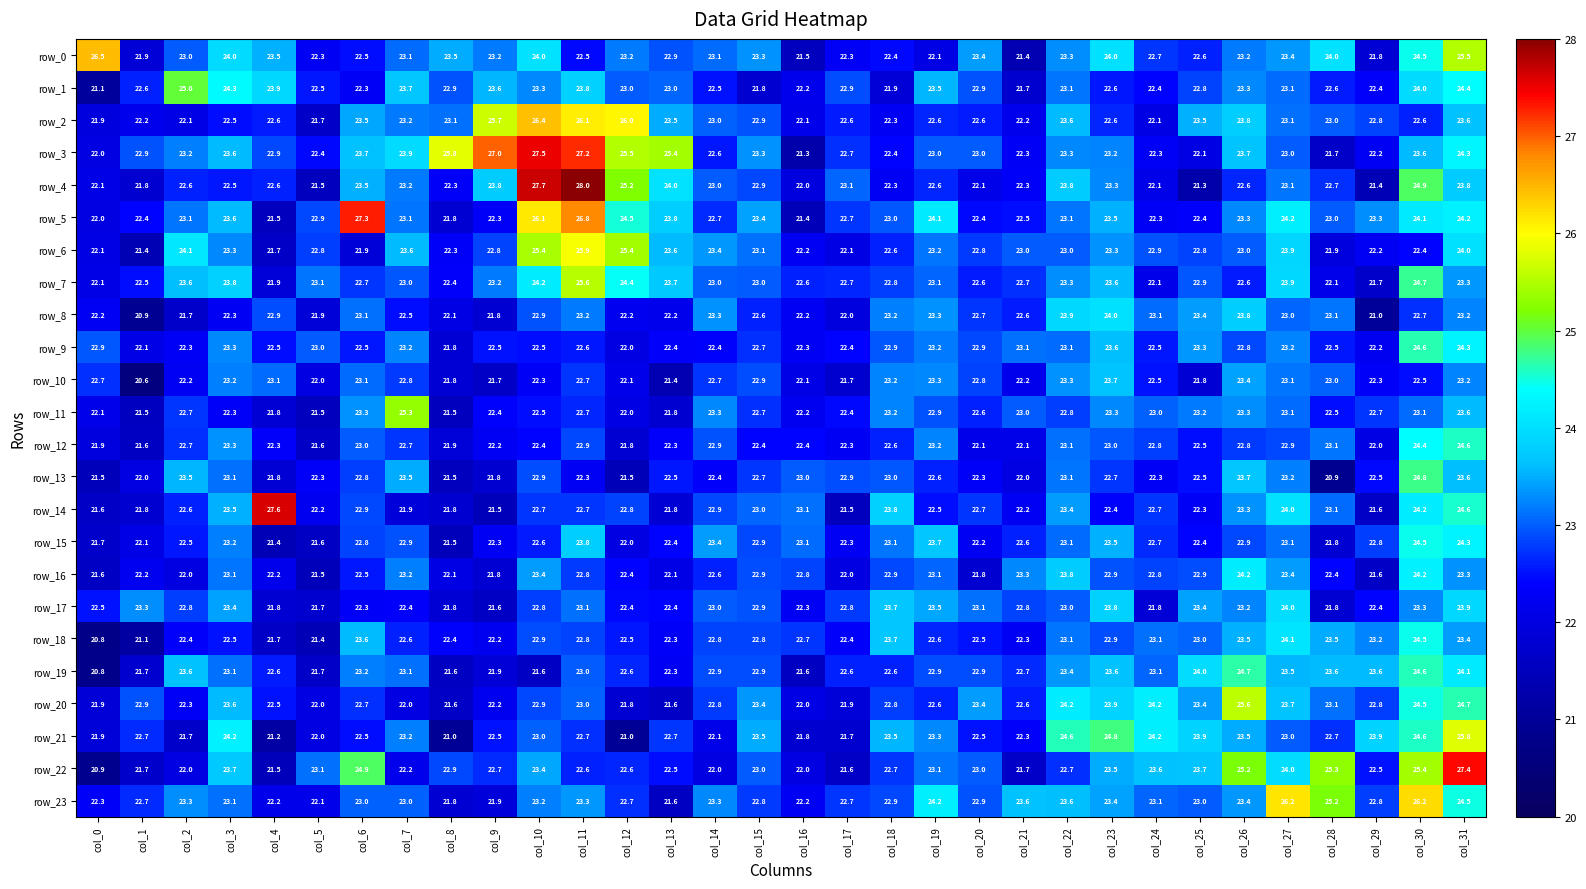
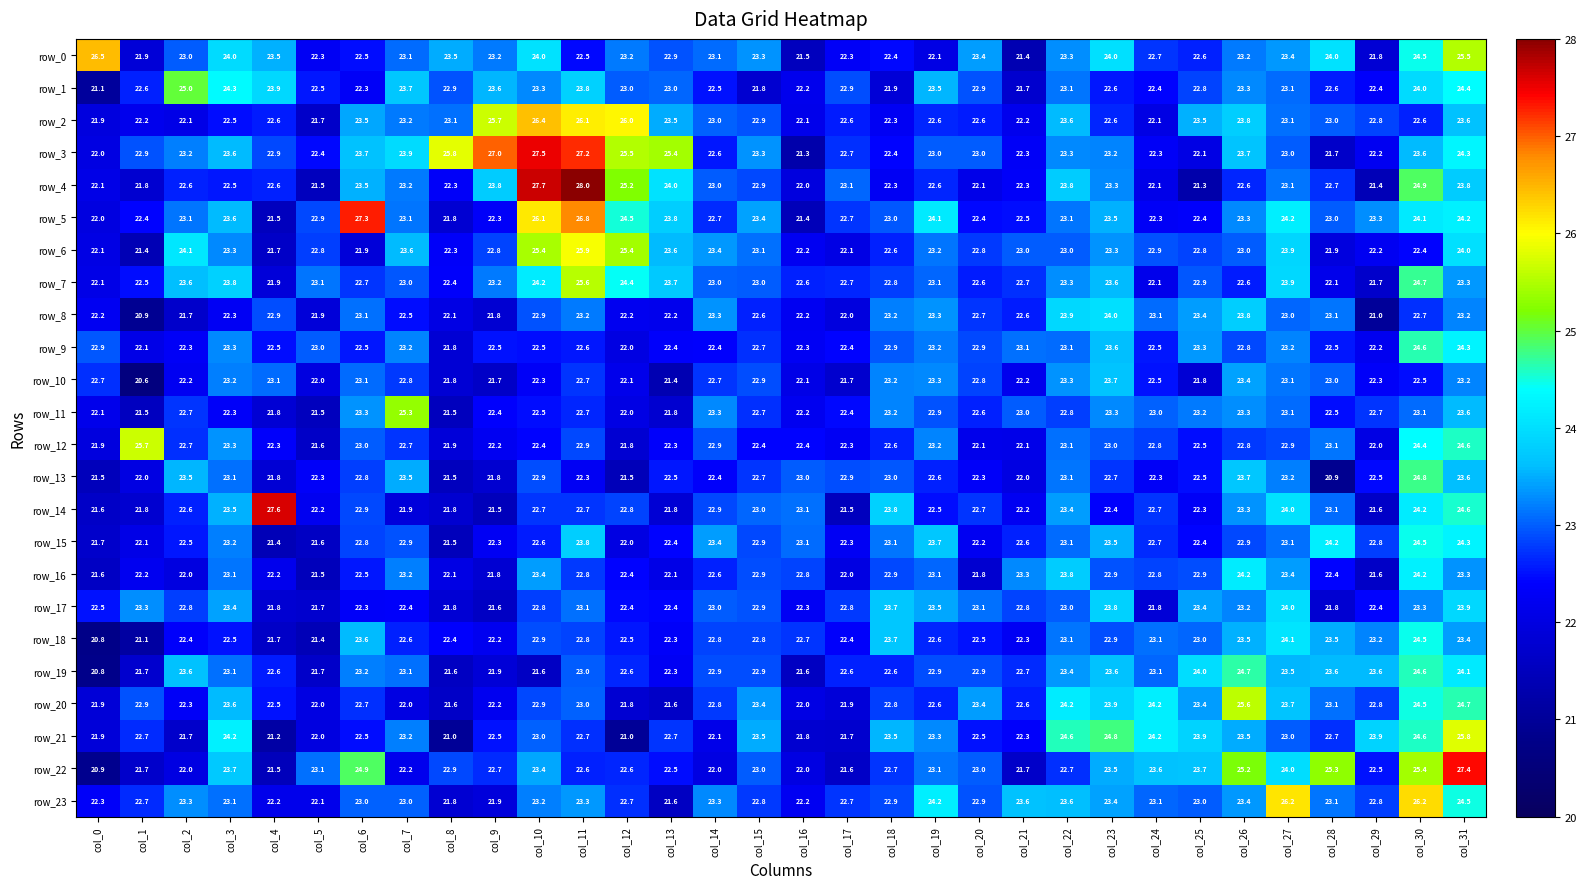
  {
    "row_12": {
      "col_0": 21.9,
-     "col_1": 21.6,
+     "col_1": 25.7,
      "col_2": 22.7,
      "col_3": 23.3,
      "col_4": 22.3,
      "col_5": 21.6,
      "col_6": 23.0,
      "col_7": 22.7,
      "col_8": 21.9,
      "col_9": 22.2,
      "col_10": 22.4,
      "col_11": 22.9,
      "col_12": 21.8,
      "col_13": 22.3,
      "col_14": 22.9,
      "col_15": 22.4,
      "col_16": 22.4,
      "col_17": 22.3,
      "col_18": 22.6,
      "col_19": 23.2,
      "col_20": 22.1,
      "col_21": 22.1,
      "col_22": 23.1,
      "col_23": 23.0,
      "col_24": 22.8,
      "col_25": 22.5,
      "col_26": 22.8,
      "col_27": 22.9,
      "col_28": 23.1,
      "col_29": 22.0,
      "col_30": 24.4,
      "col_31": 24.6
    },
    "row_15": {
      "col_0": 21.7,
      "col_1": 22.1,
      "col_2": 22.5,
      "col_3": 23.2,
      "col_4": 21.4,
      "col_5": 21.6,
      "col_6": 22.8,
      "col_7": 22.9,
      "col_8": 21.5,
      "col_9": 22.3,
      "col_10": 22.6,
      "col_11": 23.8,
      "col_12": 22.0,
      "col_13": 22.4,
      "col_14": 23.4,
      "col_15": 22.9,
      "col_16": 23.1,
      "col_17": 22.3,
      "col_18": 23.1,
      "col_19": 23.7,
      "col_20": 22.2,
      "col_21": 22.6,
      "col_22": 23.1,
      "col_23": 23.5,
      "col_24": 22.7,
      "col_25": 22.4,
      "col_26": 22.9,
      "col_27": 23.1,
-     "col_28": 21.8,
+     "col_28": 24.2,
      "col_29": 22.8,
      "col_30": 24.5,
      "col_31": 24.3
    },
    "row_23": {
      "col_0": 22.3,
      "col_1": 22.7,
      "col_2": 23.3,
      "col_3": 23.1,
      "col_4": 22.2,
      "col_5": 22.1,
      "col_6": 23.0,
      "col_7": 23.0,
      "col_8": 21.8,
      "col_9": 21.9,
      "col_10": 23.2,
      "col_11": 23.3,
      "col_12": 22.7,
      "col_13": 21.6,
      "col_14": 23.3,
      "col_15": 22.8,
      "col_16": 22.2,
      "col_17": 22.7,
      "col_18": 22.9,
      "col_19": 24.2,
      "col_20": 22.9,
      "col_21": 23.6,
      "col_22": 23.6,
      "col_23": 23.4,
      "col_24": 23.1,
      "col_25": 23.0,
      "col_26": 23.4,
      "col_27": 26.2,
-     "col_28": 25.2,
+     "col_28": 23.1,
      "col_29": 22.8,
      "col_30": 26.2,
      "col_31": 24.5
    }
  }
